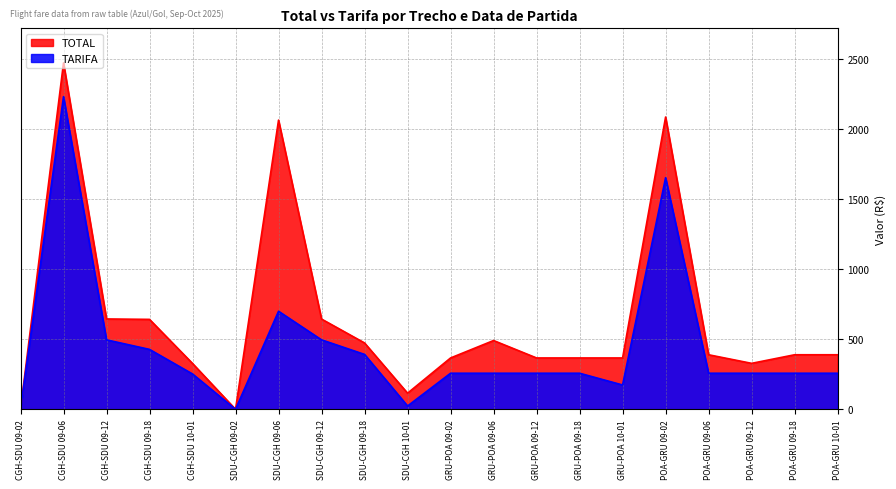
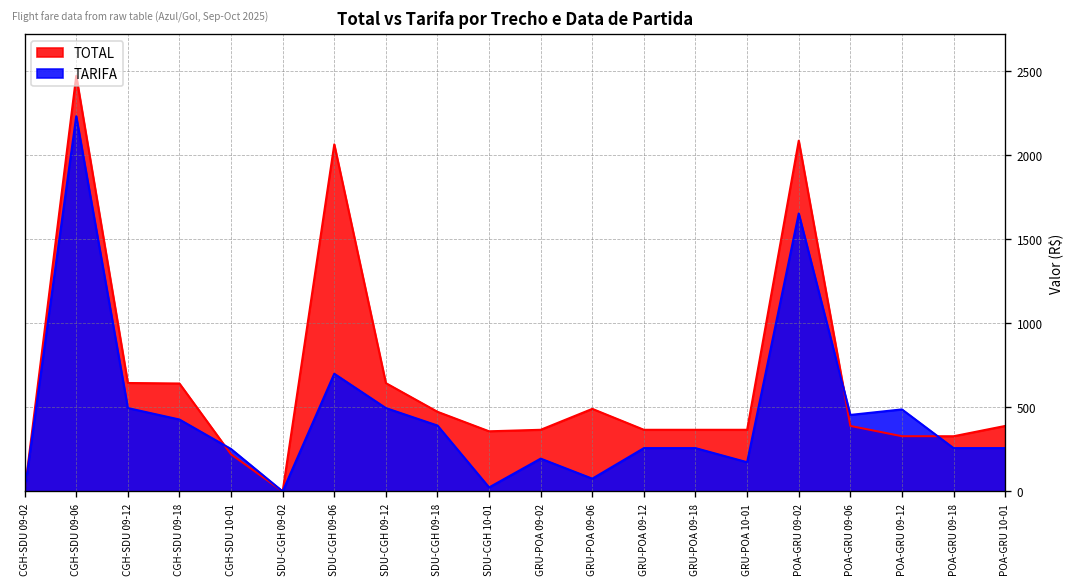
  {
    "TOTAL": {
      "CGH-SDU 09-12": 640,
      "CGH-SDU 09-18": 640,
-     "CGH-SDU 10-01": 330,
+     "CGH-SDU 10-01": 220,
      "SDU-CGH 09-06": 2060,
      "SDU-CGH 09-12": 640,
      "SDU-CGH 09-18": 470,
-     "SDU-CGH 10-01": 110,
+     "SDU-CGH 10-01": 360,
      "GRU-POA 09-02": 370,
      "GRU-POA 09-06": 490,
      "GRU-POA 09-12": 370,
      "GRU-POA 09-18": 370,
      "GRU-POA 10-01": 370,
      "POA-GRU 09-02": 2080,
      "POA-GRU 09-06": 390,
      "POA-GRU 09-12": 330,
-     "POA-GRU 09-18": 390,
+     "POA-GRU 09-18": 330,
      "POA-GRU 10-01": 390
    },
    "TARIFA": {
      "CGH-SDU 09-06": 2230,
      "CGH-SDU 09-12": 500,
      "CGH-SDU 09-18": 430,
      "CGH-SDU 10-01": 250,
      "SDU-CGH 09-06": 700,
      "SDU-CGH 09-12": 500,
      "SDU-CGH 09-18": 390,
      "SDU-CGH 10-01": 20,
-     "GRU-POA 09-02": 260,
-     "GRU-POA 09-06": 260,
+     "GRU-POA 09-02": 190,
+     "GRU-POA 09-06": 80,
      "GRU-POA 09-12": 260,
      "GRU-POA 09-18": 260,
      "GRU-POA 10-01": 170,
      "POA-GRU 09-02": 1650,
-     "POA-GRU 09-06": 260,
-     "POA-GRU 09-12": 260,
+     "POA-GRU 09-06": 450,
+     "POA-GRU 09-12": 490,
      "POA-GRU 09-18": 260,
      "POA-GRU 10-01": 260
    }
  }
